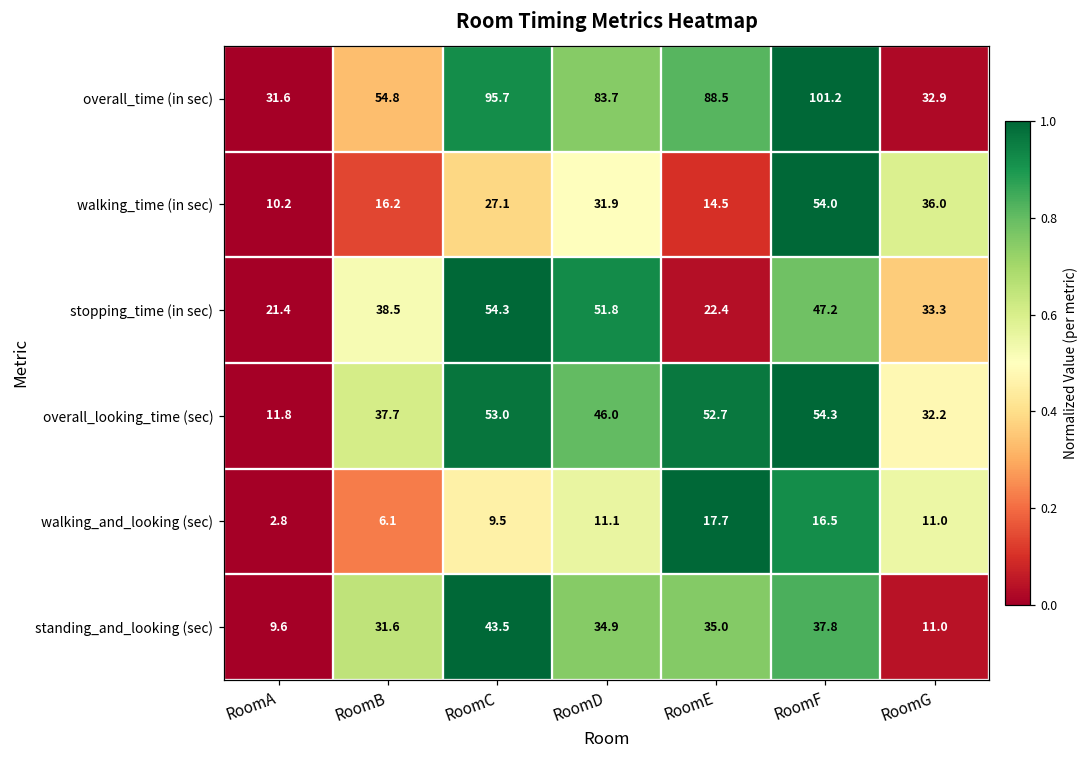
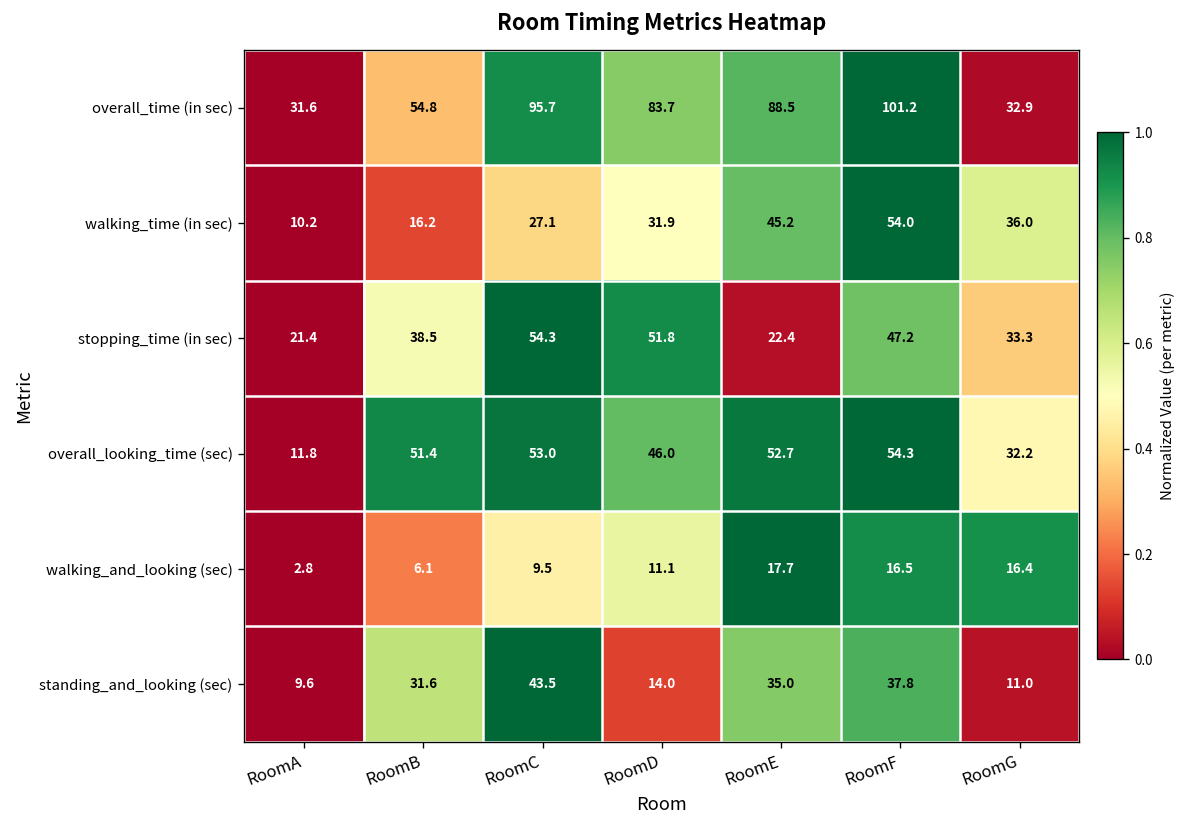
  {
    "overall_time (in sec)": {
      "RoomA": 31.6,
      "RoomB": 54.8,
      "RoomC": 95.7,
      "RoomD": 83.7,
      "RoomE": 88.5,
      "RoomF": 101.2,
      "RoomG": 32.9
    },
    "walking_time (in sec)": {
      "RoomA": 10.2,
      "RoomB": 16.2,
      "RoomC": 27.1,
      "RoomD": 31.9,
-     "RoomE": 14.5,
+     "RoomE": 45.2,
      "RoomF": 54.0,
      "RoomG": 36.0
    },
    "stopping_time (in sec)": {
      "RoomA": 21.4,
      "RoomB": 38.5,
      "RoomC": 54.3,
      "RoomD": 51.8,
      "RoomE": 22.4,
      "RoomF": 47.2,
      "RoomG": 33.3
    },
    "overall_looking_time (sec)": {
      "RoomA": 11.8,
-     "RoomB": 37.7,
+     "RoomB": 51.4,
      "RoomC": 53.0,
      "RoomD": 46.0,
      "RoomE": 52.7,
      "RoomF": 54.3,
      "RoomG": 32.2
    },
    "walking_and_looking (sec)": {
      "RoomA": 2.8,
      "RoomB": 6.1,
      "RoomC": 9.5,
      "RoomD": 11.1,
      "RoomE": 17.7,
      "RoomF": 16.5,
-     "RoomG": 11.0
+     "RoomG": 16.4
    },
    "standing_and_looking (sec)": {
      "RoomA": 9.6,
      "RoomB": 31.6,
      "RoomC": 43.5,
-     "RoomD": 34.9,
+     "RoomD": 14.0,
      "RoomE": 35.0,
      "RoomF": 37.8,
      "RoomG": 11.0
    }
  }
